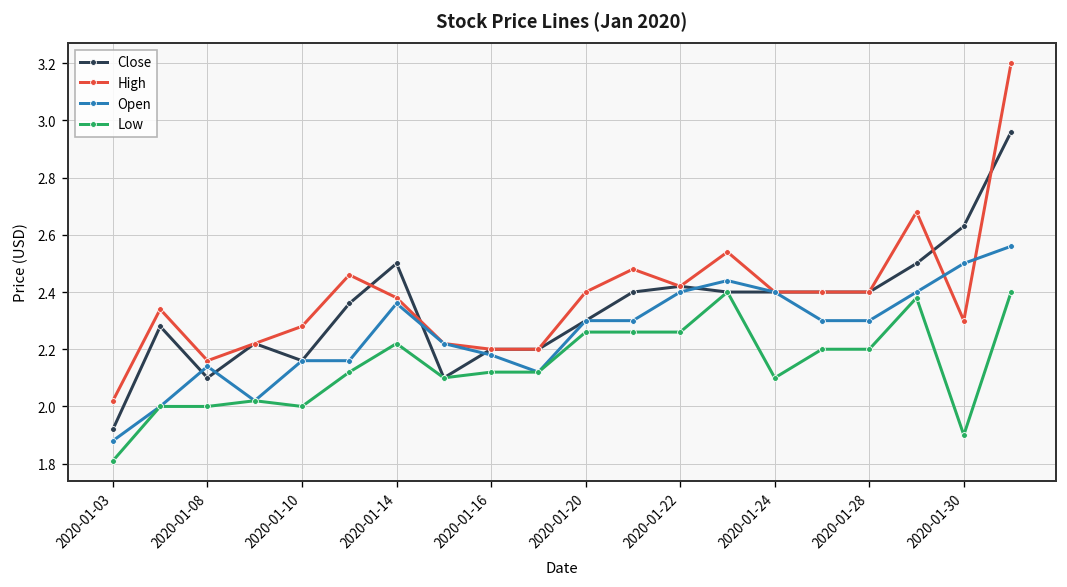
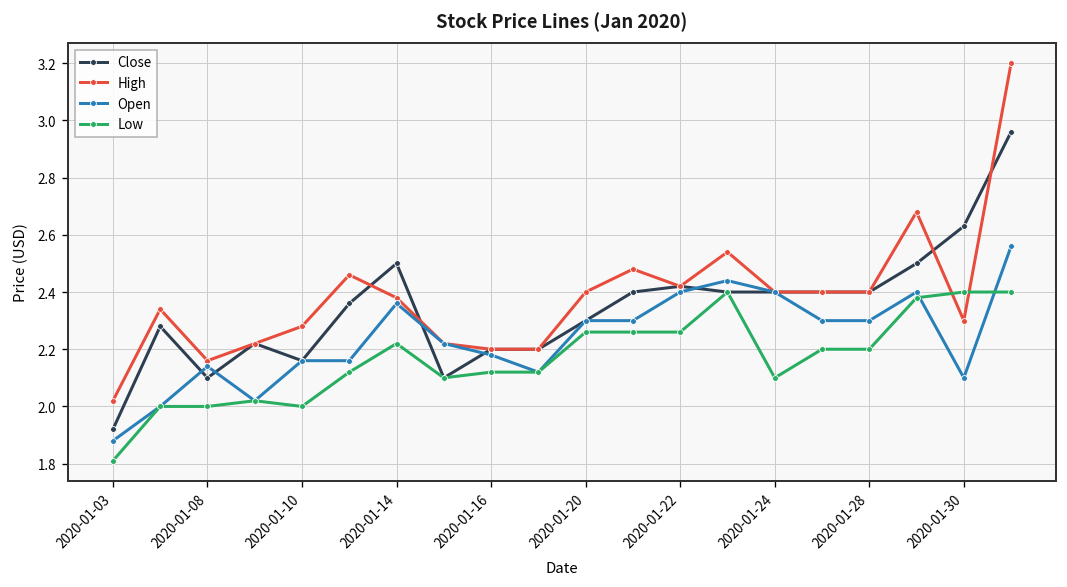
  {
    "Close": {
      "2020-01-03": 1.92,
      "2020-01-08": 2.1,
      "2020-01-14": 2.5,
      "2020-01-30": 2.63
    },
    "High": {
      "2020-01-03": 2.02,
      "2020-01-08": 2.16,
      "2020-01-10": 2.28,
      "2020-01-14": 2.38,
      "2020-01-20": 2.4,
      "2020-01-30": 2.3
    },
    "Open": {
      "2020-01-03": 1.88,
      "2020-01-08": 2.14,
      "2020-01-14": 2.36,
      "2020-01-16": 2.18,
      "2020-01-22": 2.4,
      "2020-01-28": 2.3,
-     "2020-01-30": 2.5
+     "2020-01-30": 2.1
    },
    "Low": {
      "2020-01-03": 1.8,
      "2020-01-08": 2.0,
      "2020-01-10": 2.0,
      "2020-01-14": 2.22,
      "2020-01-16": 2.12,
      "2020-01-20": 2.26,
      "2020-01-22": 2.26,
      "2020-01-24": 2.1,
      "2020-01-28": 2.2,
-     "2020-01-30": 1.9
+     "2020-01-30": 2.4
    }
  }
